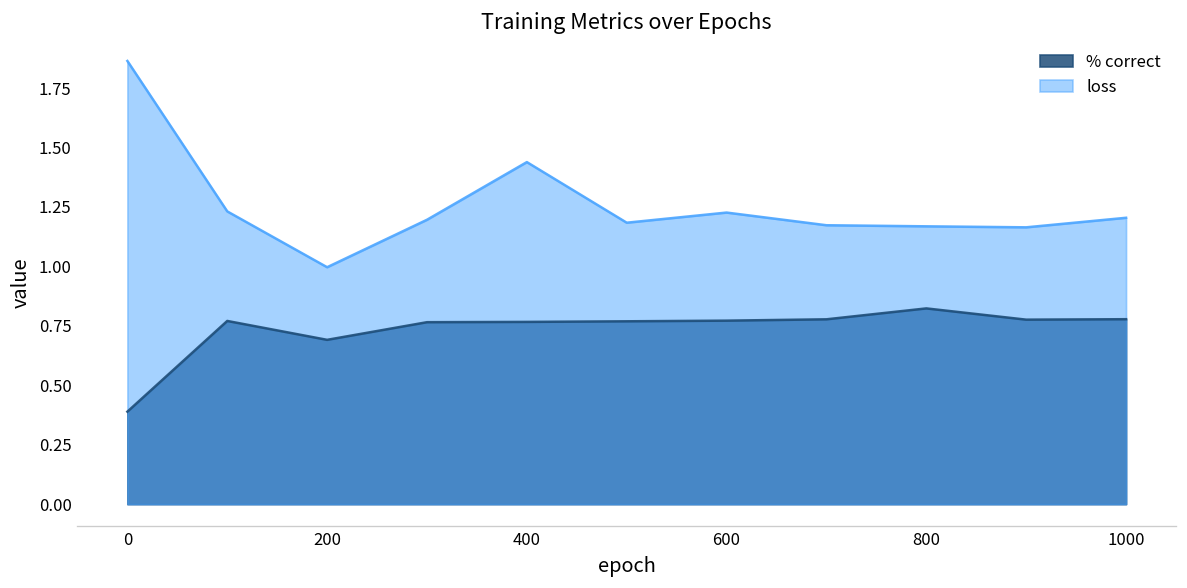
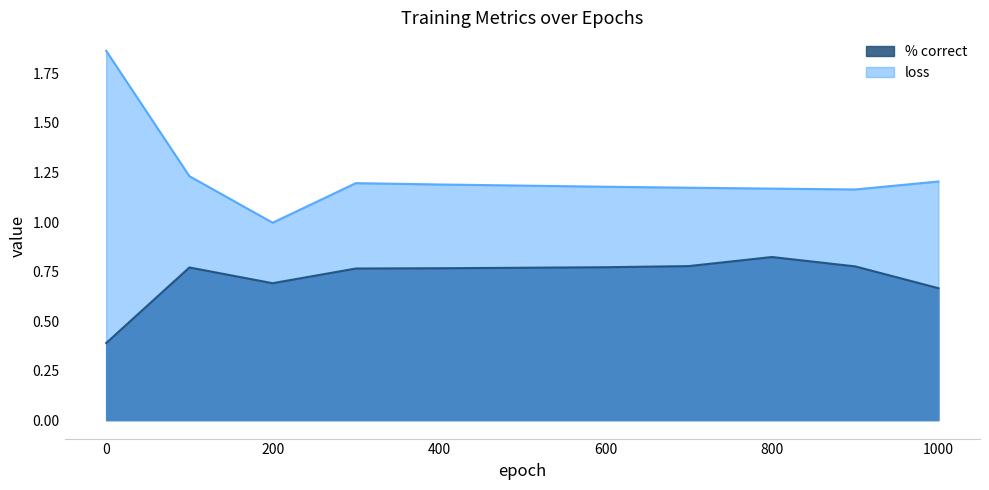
  {
    "% correct": {
      "0": 0.39,
      "200": 0.69,
      "400": 0.77,
      "600": 0.77,
      "800": 0.82,
-     "1000": 0.78
+     "1000": 0.67
    },
    "loss": {
      "0": 1.86,
      "200": 1.00,
-     "400": 1.44,
-     "600": 1.23,
+     "400": 1.19,
+     "600": 1.18,
      "800": 1.17,
      "1000": 1.20
    }
  }
